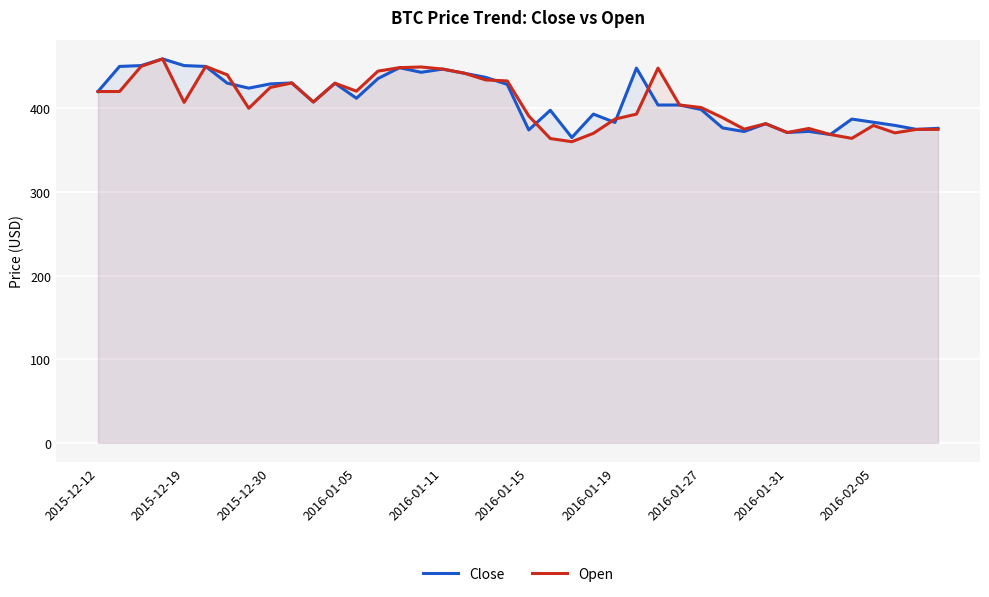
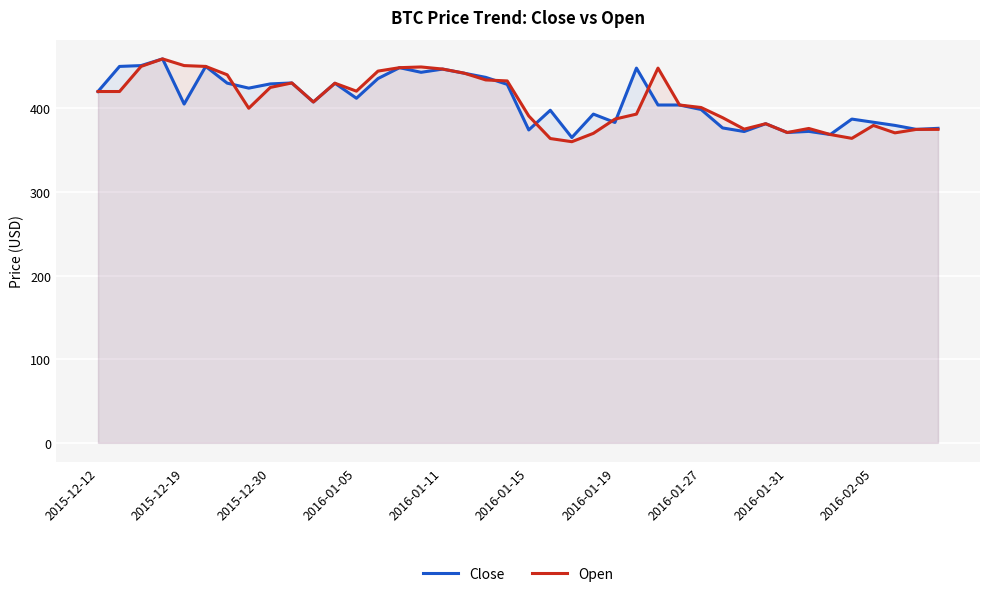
  {
    "Close": {
-     "2015-12-19": 450,
+     "2015-12-19": 410,
      "2015-12-30": 430,
      "2016-01-05": 410,
      "2016-01-15": 370,
      "2016-01-19": 380,
      "2016-02-05": 380
    },
    "Open": {
-     "2015-12-19": 410,
+     "2015-12-19": 450,
      "2015-12-30": 420,
      "2016-01-05": 420,
      "2016-01-15": 390,
      "2016-01-19": 390,
      "2016-02-05": 380
    }
  }
